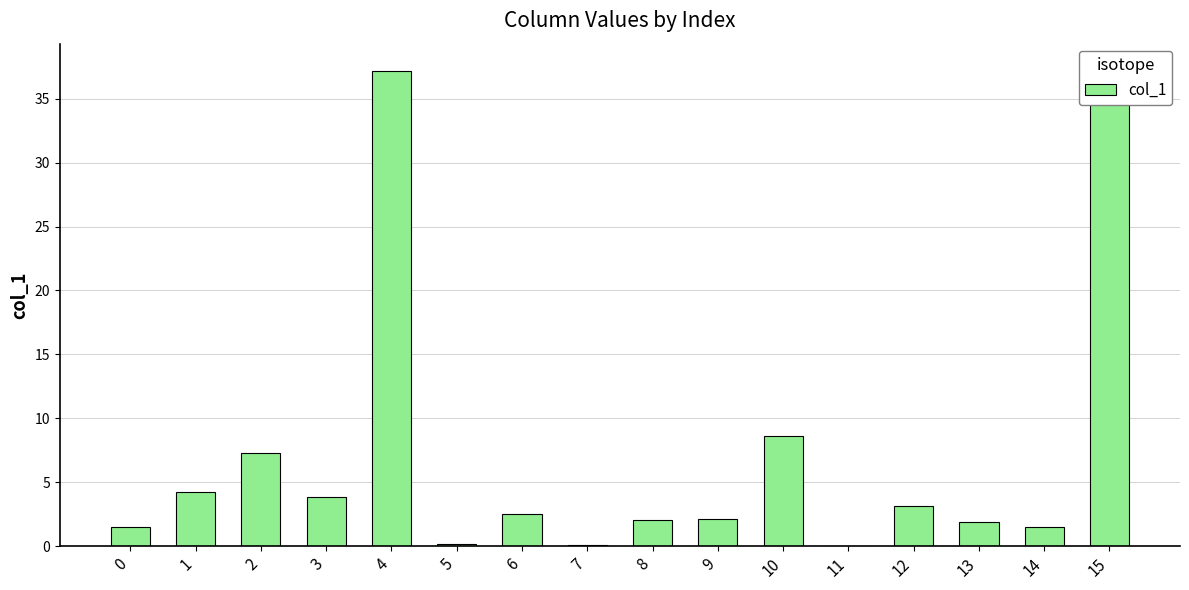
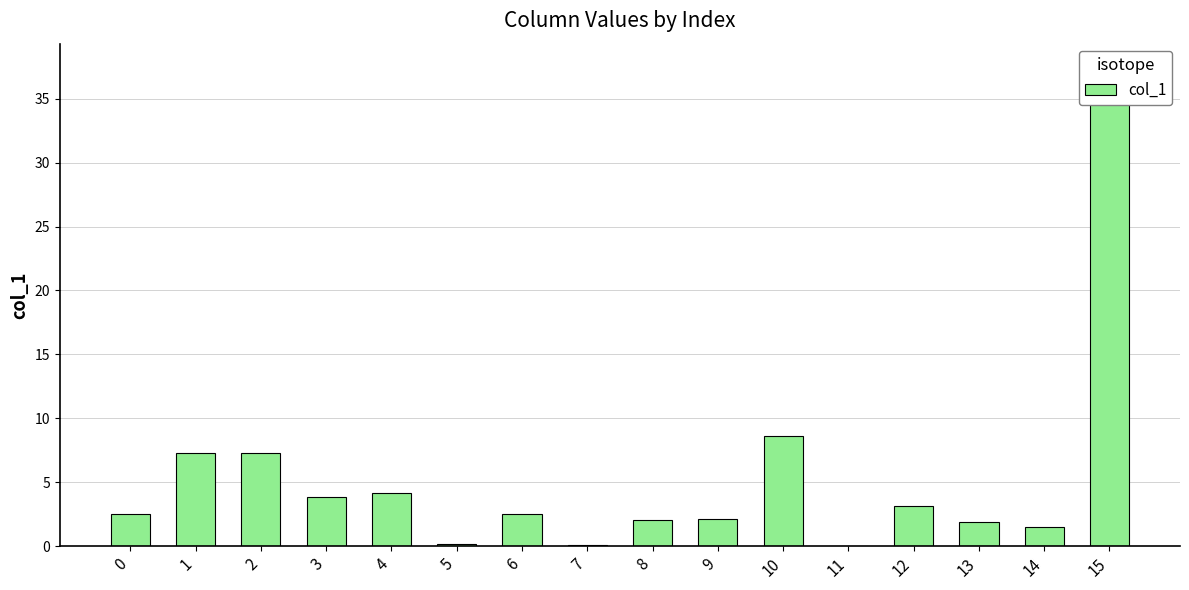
  {
-   "0": 1.5,
-   "1": 4.2,
+   "0": 2.5,
+   "1": 7.3,
    "2": 7.3,
    "3": 3.9,
-   "4": 37.1,
+   "4": 4.2,
    "5": 0.2,
    "6": 2.5,
    "8": 2.0,
    "9": 2.2,
    "10": 8.6,
    "12": 3.1,
    "13": 1.9,
    "14": 1.5
  }
